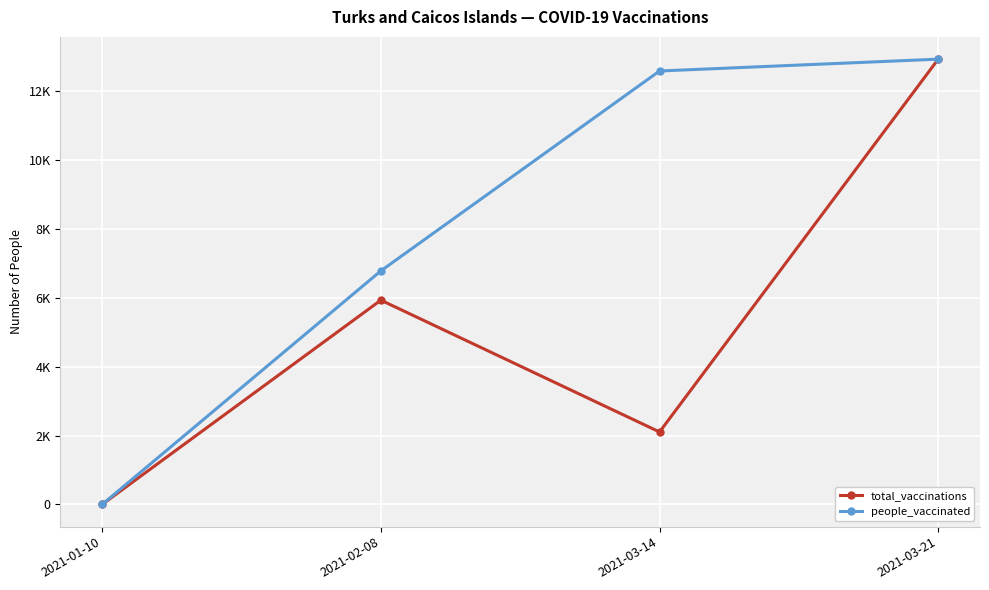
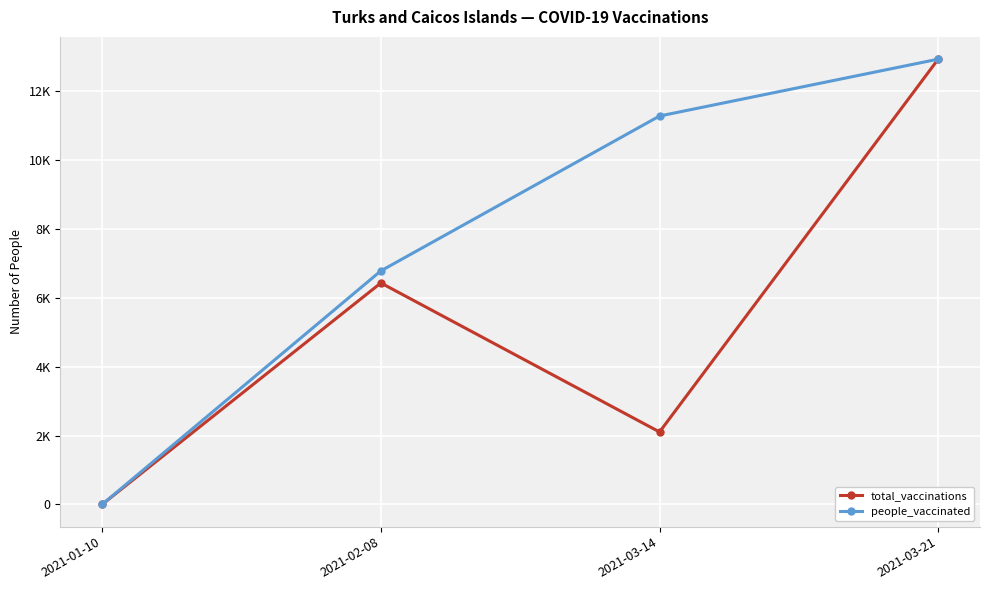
  {
    "total_vaccinations": {
-     "2021-02-08": 5900,
+     "2021-02-08": 6400,
      "2021-03-14": 2100
    },
    "people_vaccinated": {
      "2021-02-08": 6800,
-     "2021-03-14": 12600
+     "2021-03-14": 11300
    }
  }
